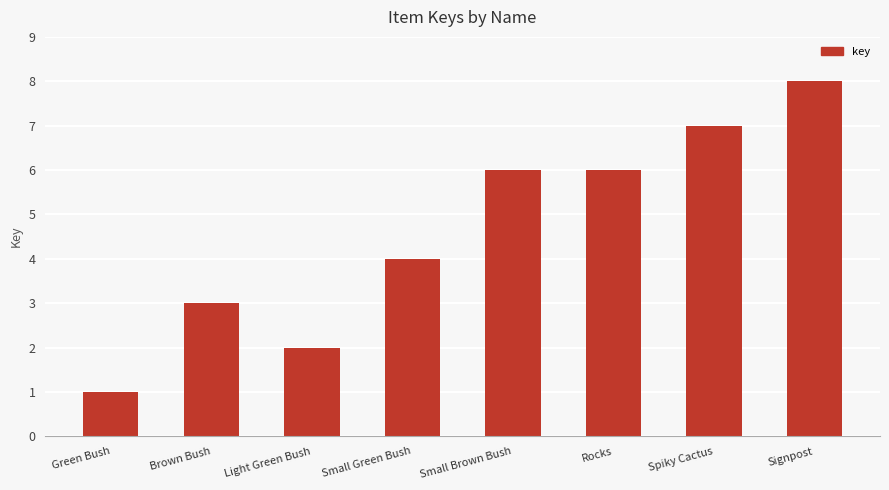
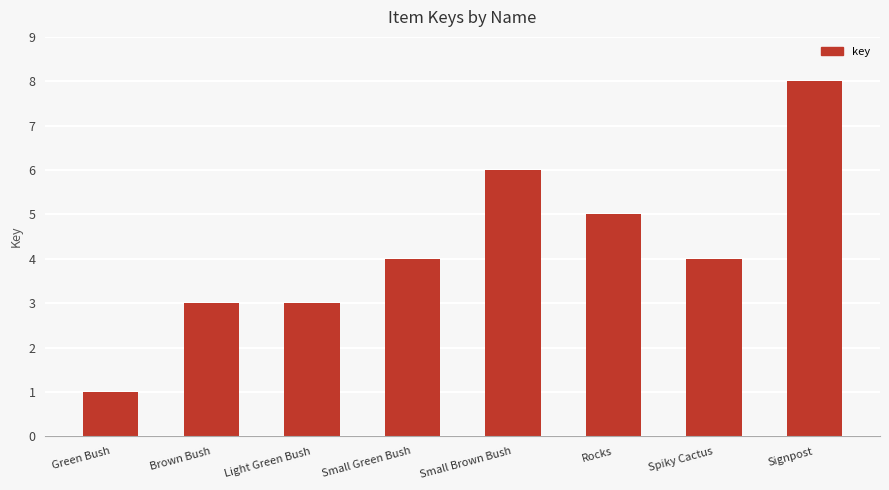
  {
    "Green Bush": 1,
    "Brown Bush": 3,
-   "Light Green Bush": 2,
+   "Light Green Bush": 3,
    "Small Green Bush": 4,
    "Small Brown Bush": 6,
-   "Rocks": 6,
-   "Spiky Cactus": 7,
+   "Rocks": 5,
+   "Spiky Cactus": 4,
    "Signpost": 8
  }
